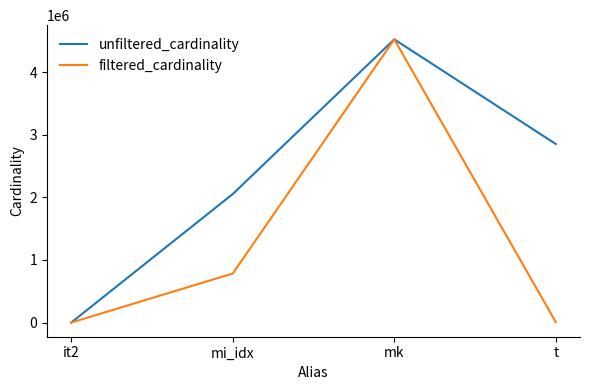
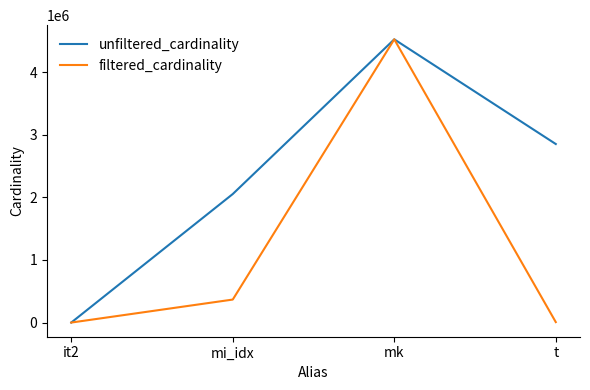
  {
    "unfiltered_cardinality": {
      "mi_idx": 2100000,
      "t": 2900000
    },
    "filtered_cardinality": {
-     "mi_idx": 800000,
+     "mi_idx": 400000,
      "t": 0
    }
  }
